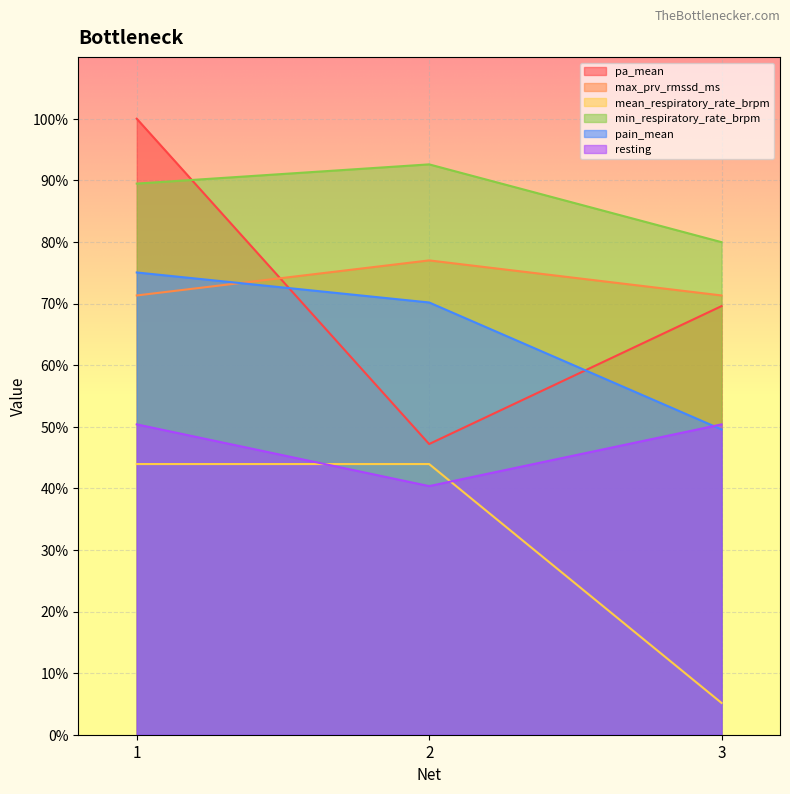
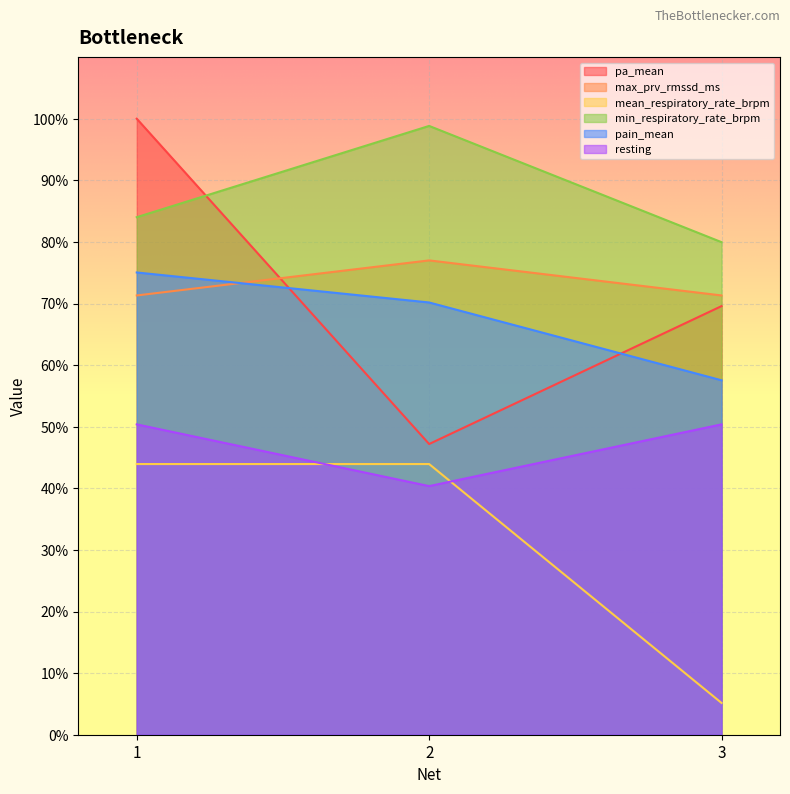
  {
    "min_respiratory_rate_brpm": {
-     "1": "89%",
-     "2": "93%",
+     "1": "84%",
+     "2": "99%",
      "3": "80%"
    },
    "pain_mean": {
      "1": "75%",
      "2": "70%",
-     "3": "50%"
+     "3": "58%"
    },
    "resting": {
      "1": "50%",
      "2": "40%",
      "3": "50%"
    }
  }
